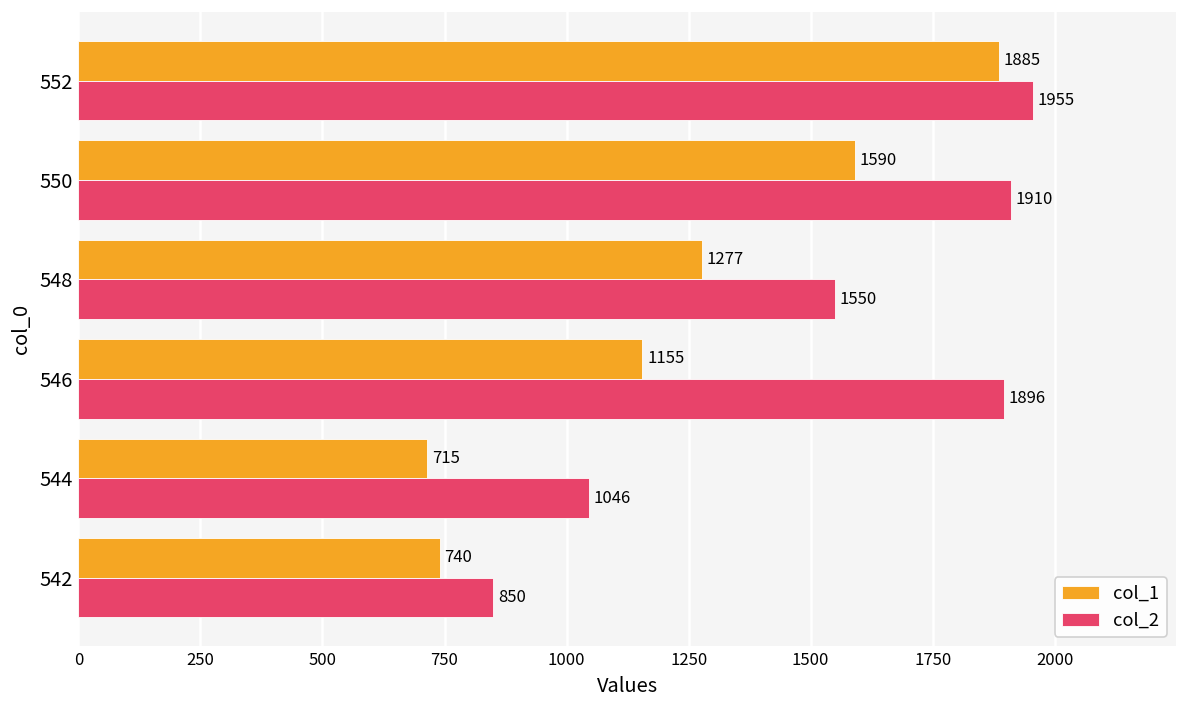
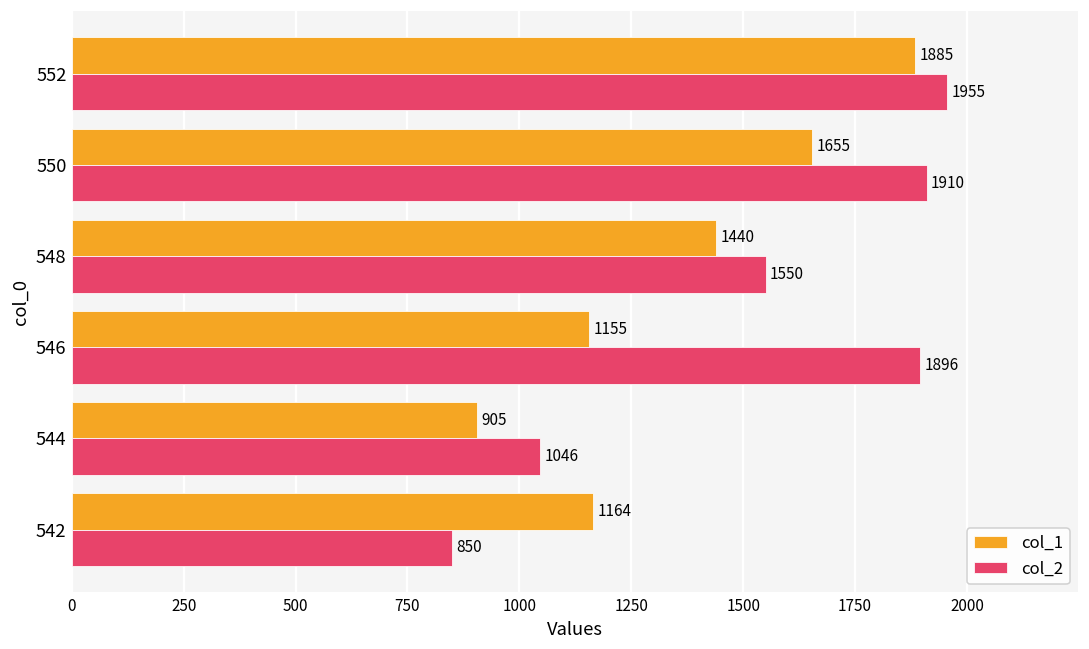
  {
    "col_1": {
      "552": 1885,
-     "550": 1590,
-     "548": 1277,
+     "550": 1655,
+     "548": 1440,
      "546": 1155,
-     "544": 715,
-     "542": 740
+     "544": 905,
+     "542": 1164
    },
    "col_2": {
      "552": 1955,
      "550": 1910,
      "548": 1550,
      "546": 1896,
      "544": 1046,
      "542": 850
    }
  }
